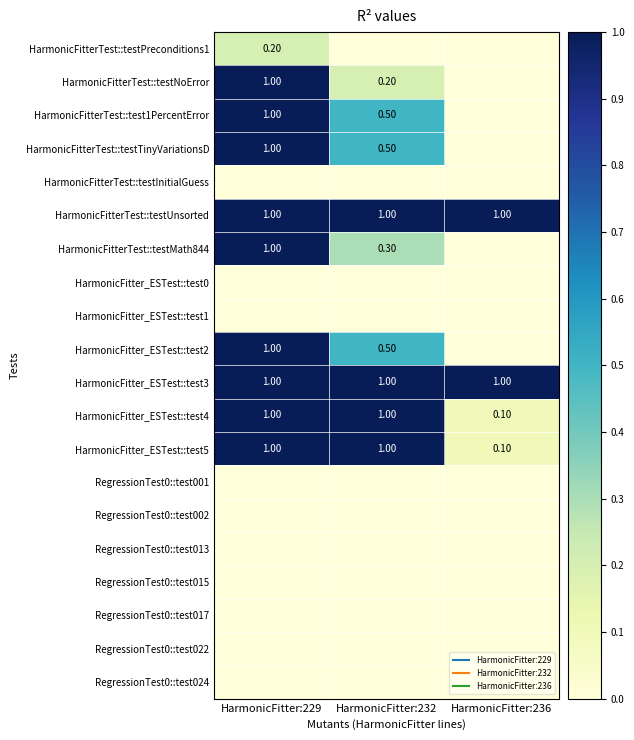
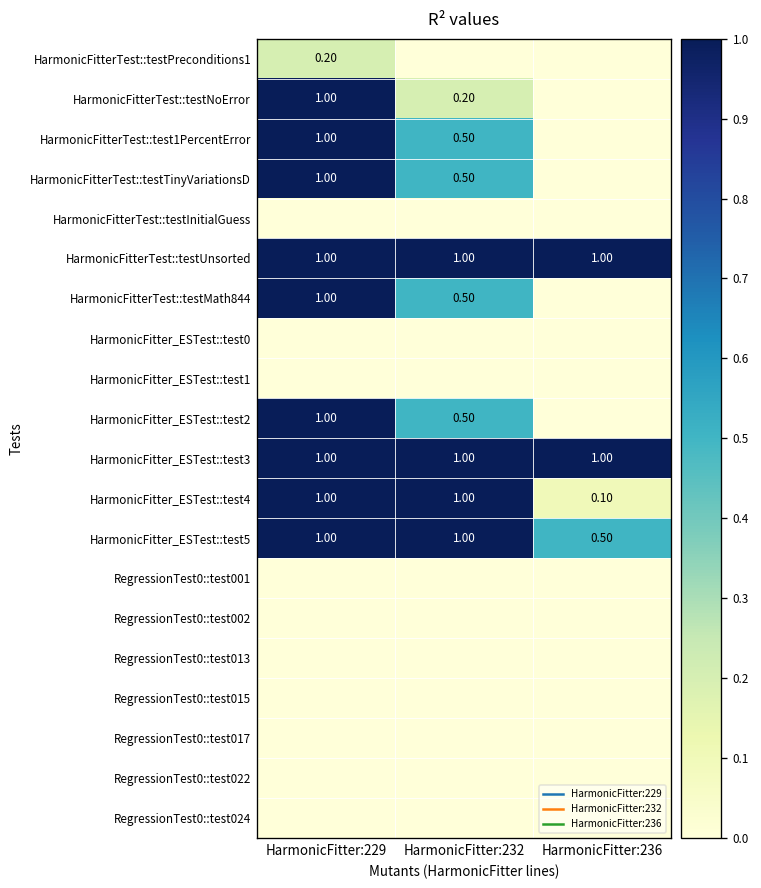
  {
    "HarmonicFitterTest::testPreconditions1": {
      "HarmonicFitter:229": 0.20
    },
    "HarmonicFitterTest::testNoError": {
      "HarmonicFitter:229": 1.00,
      "HarmonicFitter:232": 0.20
    },
    "HarmonicFitterTest::test1PercentError": {
      "HarmonicFitter:229": 1.00,
      "HarmonicFitter:232": 0.50
    },
    "HarmonicFitterTest::testTinyVariationsD": {
      "HarmonicFitter:229": 1.00,
      "HarmonicFitter:232": 0.50
    },
    "HarmonicFitterTest::testUnsorted": {
      "HarmonicFitter:229": 1.00,
      "HarmonicFitter:232": 1.00,
      "HarmonicFitter:236": 1.00
    },
    "HarmonicFitterTest::testMath844": {
      "HarmonicFitter:229": 1.00,
-     "HarmonicFitter:232": 0.30
+     "HarmonicFitter:232": 0.50
    },
    "HarmonicFitter_ESTest::test2": {
      "HarmonicFitter:229": 1.00,
      "HarmonicFitter:232": 0.50
    },
    "HarmonicFitter_ESTest::test3": {
      "HarmonicFitter:229": 1.00,
      "HarmonicFitter:232": 1.00,
      "HarmonicFitter:236": 1.00
    },
    "HarmonicFitter_ESTest::test4": {
      "HarmonicFitter:229": 1.00,
      "HarmonicFitter:232": 1.00,
      "HarmonicFitter:236": 0.10
    },
    "HarmonicFitter_ESTest::test5": {
      "HarmonicFitter:229": 1.00,
      "HarmonicFitter:232": 1.00,
-     "HarmonicFitter:236": 0.10
+     "HarmonicFitter:236": 0.50
    }
  }
